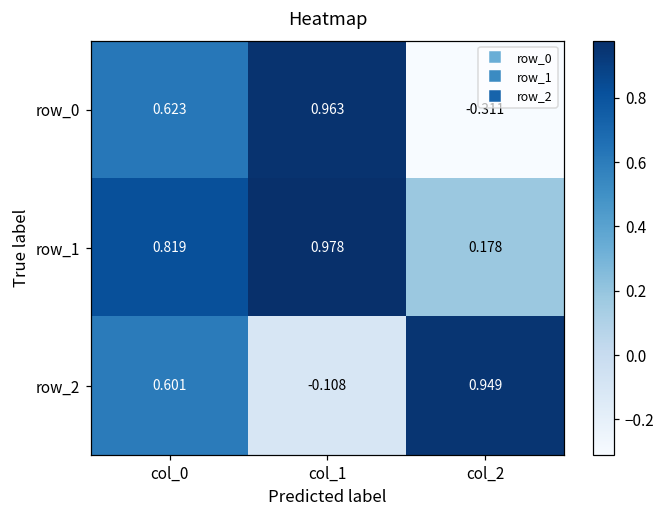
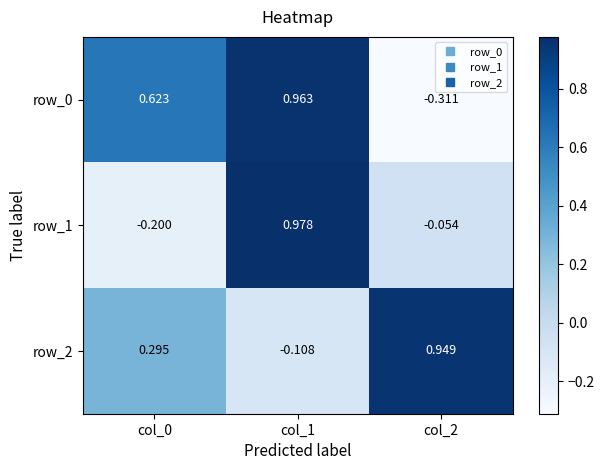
  {
    "row_0": {
      "col_0": 0.623,
      "col_1": 0.963,
      "col_2": -0.311
    },
    "row_1": {
-     "col_0": 0.819,
+     "col_0": -0.200,
      "col_1": 0.978,
-     "col_2": 0.178
+     "col_2": -0.054
    },
    "row_2": {
-     "col_0": 0.601,
+     "col_0": 0.295,
      "col_1": -0.108,
      "col_2": 0.949
    }
  }
